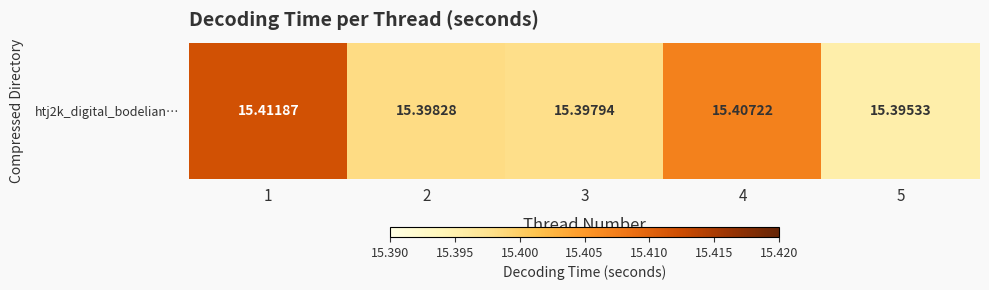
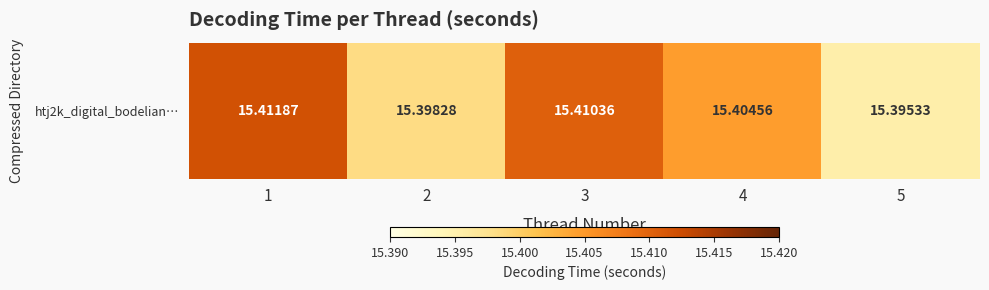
  {
    "htj2k_digital_bodelian…": {
      "1": 15.41187,
      "2": 15.39828,
-     "3": 15.39794,
-     "4": 15.40722,
+     "3": 15.41036,
+     "4": 15.40456,
      "5": 15.39533
    }
  }
